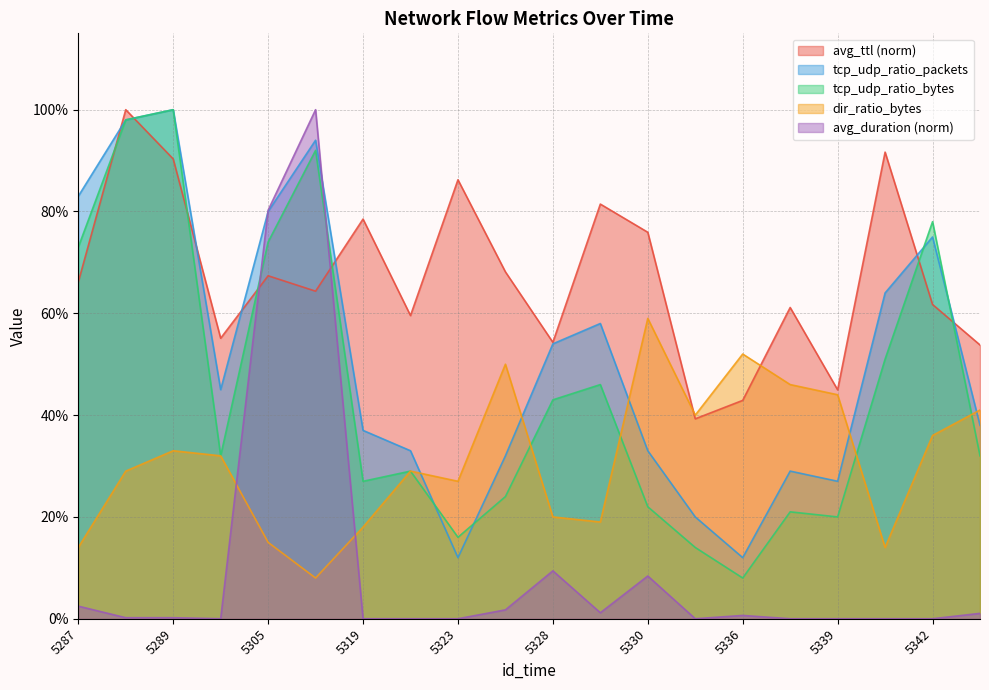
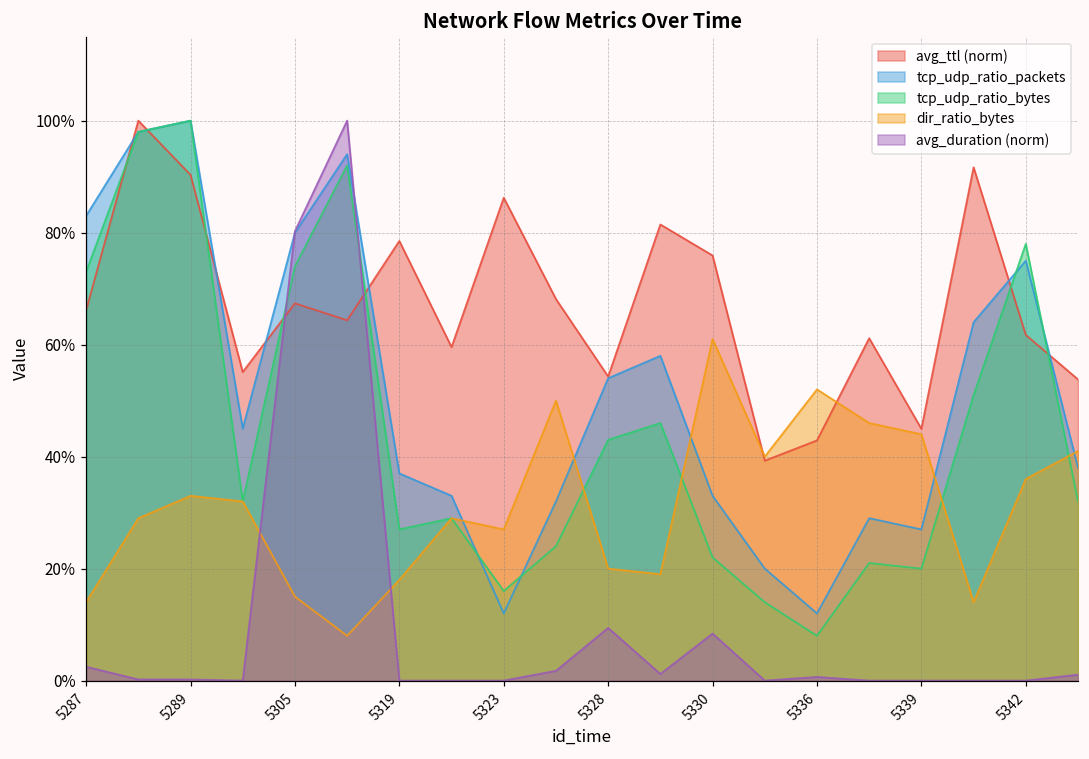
  {
    "avg_ttl (norm)": {
      "5287": "66%",
      "5289": "90%",
      "5305": "67%",
      "5319": "79%",
      "5323": "86%",
      "5330": "76%",
      "5336": "43%",
      "5339": "45%",
      "5342": "62%"
    },
    "tcp_udp_ratio_packets": {
      "5287": "83%",
      "5319": "37%",
      "5323": "12%",
      "5330": "33%",
      "5336": "12%",
      "5339": "27%",
      "5342": "75%"
    },
    "tcp_udp_ratio_bytes": {
      "5287": "73%",
      "5305": "74%",
      "5319": "27%",
      "5323": "16%",
      "5328": "43%",
      "5330": "22%",
      "5336": "8%",
      "5339": "20%",
      "5342": "78%"
    },
    "dir_ratio_bytes": {
      "5287": "14%",
      "5289": "33%",
      "5305": "15%",
      "5319": "18%",
      "5323": "27%",
      "5328": "20%",
-     "5330": "59%",
+     "5330": "61%",
      "5336": "52%",
      "5339": "44%",
      "5342": "36%"
    },
    "avg_duration (norm)": {
      "5287": "2%",
      "5289": "0%",
      "5319": "0%",
      "5323": "0%",
      "5328": "9%",
      "5330": "8%",
      "5336": "1%",
      "5339": "0%",
      "5342": "0%"
    }
  }
